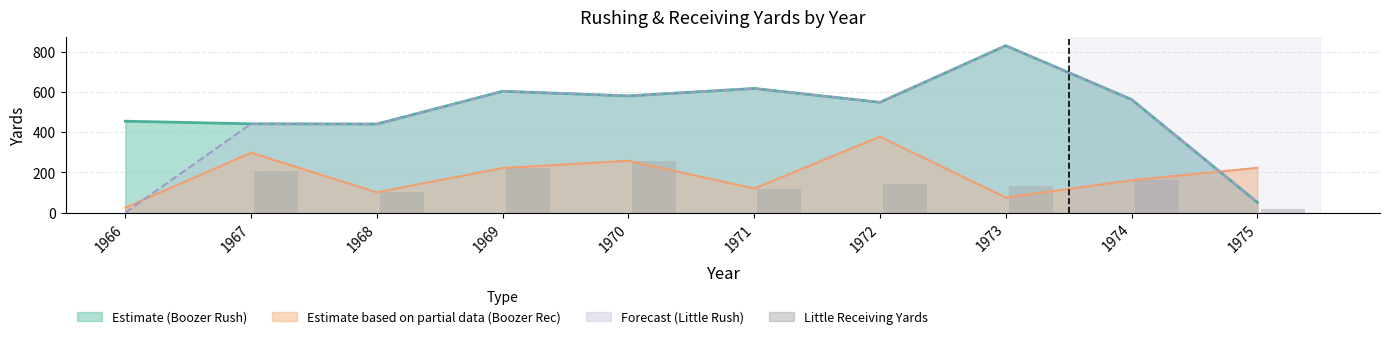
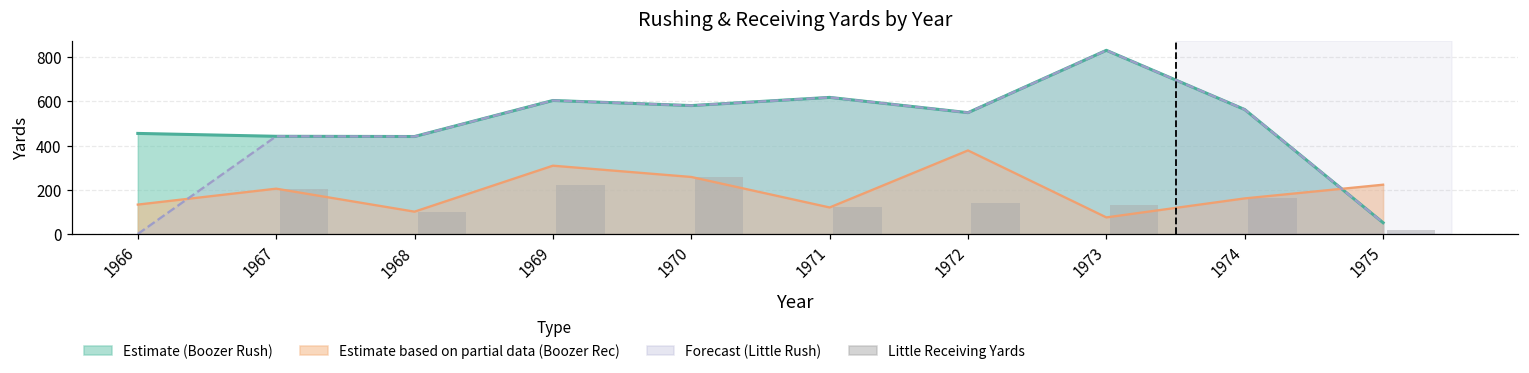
  {
    "Estimate based on partial data (Boozer Rec)": {
-     "1966": 20,
-     "1967": 300,
+     "1966": 130,
+     "1967": 210,
      "1968": 100,
-     "1969": 220,
+     "1969": 310,
      "1970": 260,
      "1971": 120,
      "1972": 380,
      "1973": 80,
      "1974": 160,
      "1975": 220
    }
  }
